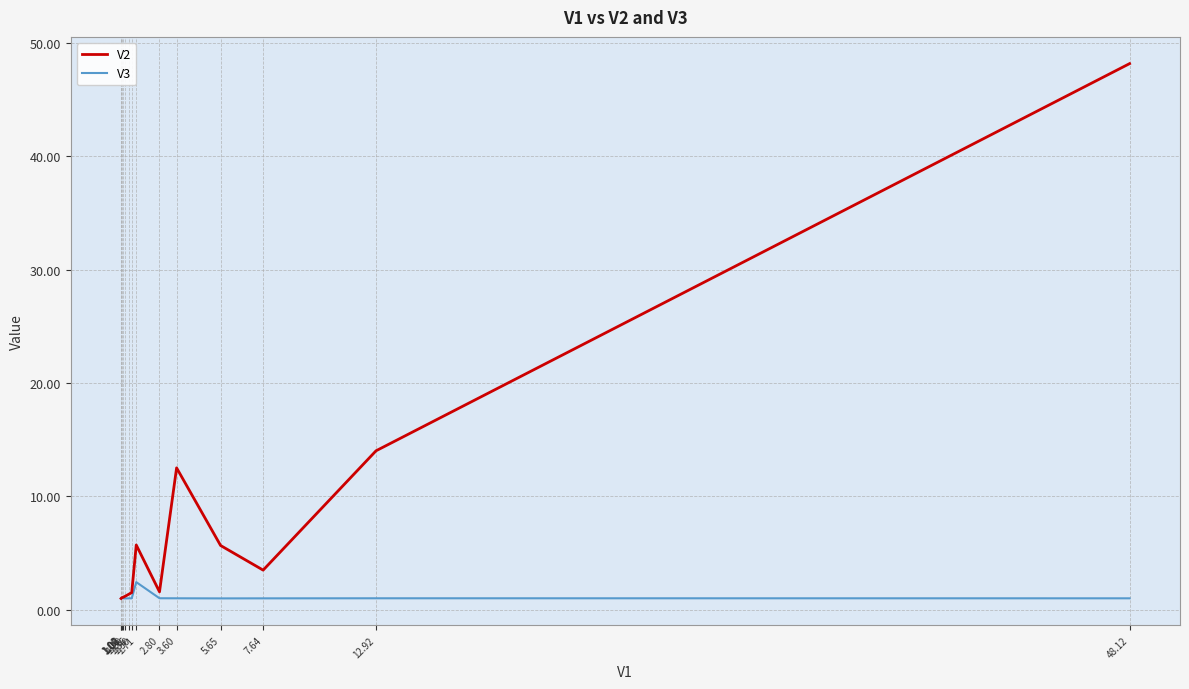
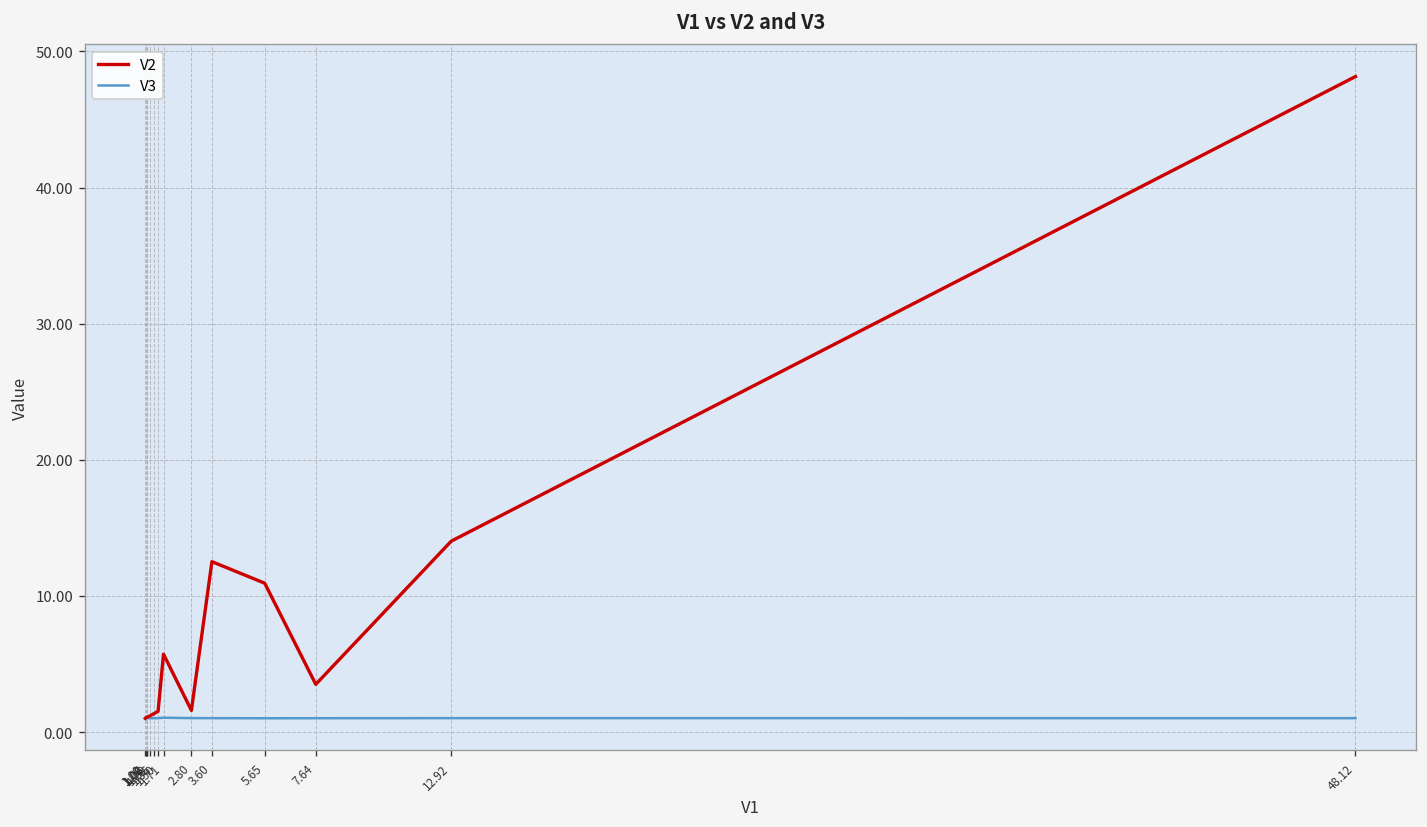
  {
    "V2": {
      "1.36": 1.4,
      "1.50": 1.5,
      "1.71": 5.7,
      "2.80": 1.6,
      "3.60": 12.5,
-     "5.65": 5.7,
+     "5.65": 10.9,
      "7.64": 3.5,
      "12.92": 14.0,
      "48.12": 48.2
    },
    "V3": {
      "1.36": 1.0,
      "1.50": 1.0,
-     "1.71": 2.4,
+     "1.71": 1.1,
      "2.80": 1.0,
      "3.60": 1.0,
      "5.65": 1.0,
      "7.64": 1.0,
      "12.92": 1.0,
      "48.12": 1.0
    }
  }
